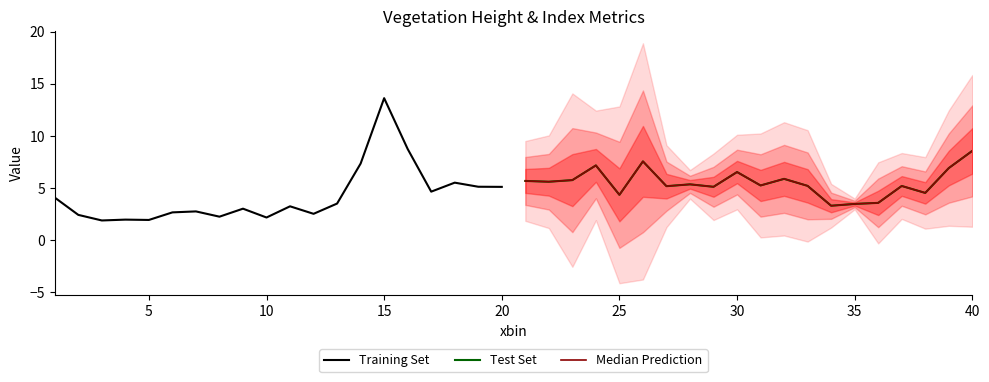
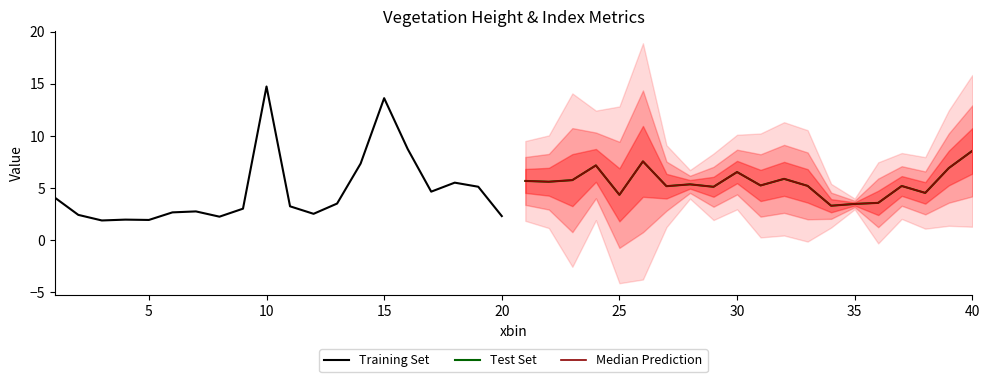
  {
    "Training Set": {
      "5": 1.9,
-     "10": 2.2,
+     "10": 14.7,
      "15": 13.6,
-     "20": 5.1
+     "20": 2.3
    },
    "Median Prediction": {
      "25": 4.4,
      "30": 6.5,
      "40": 8.6
    }
  }
